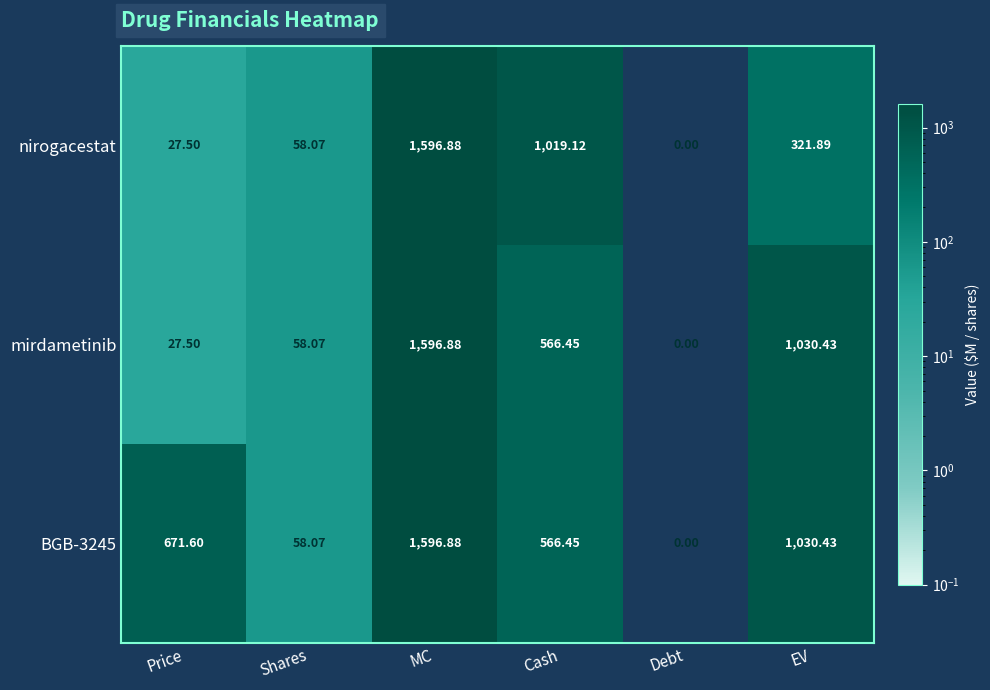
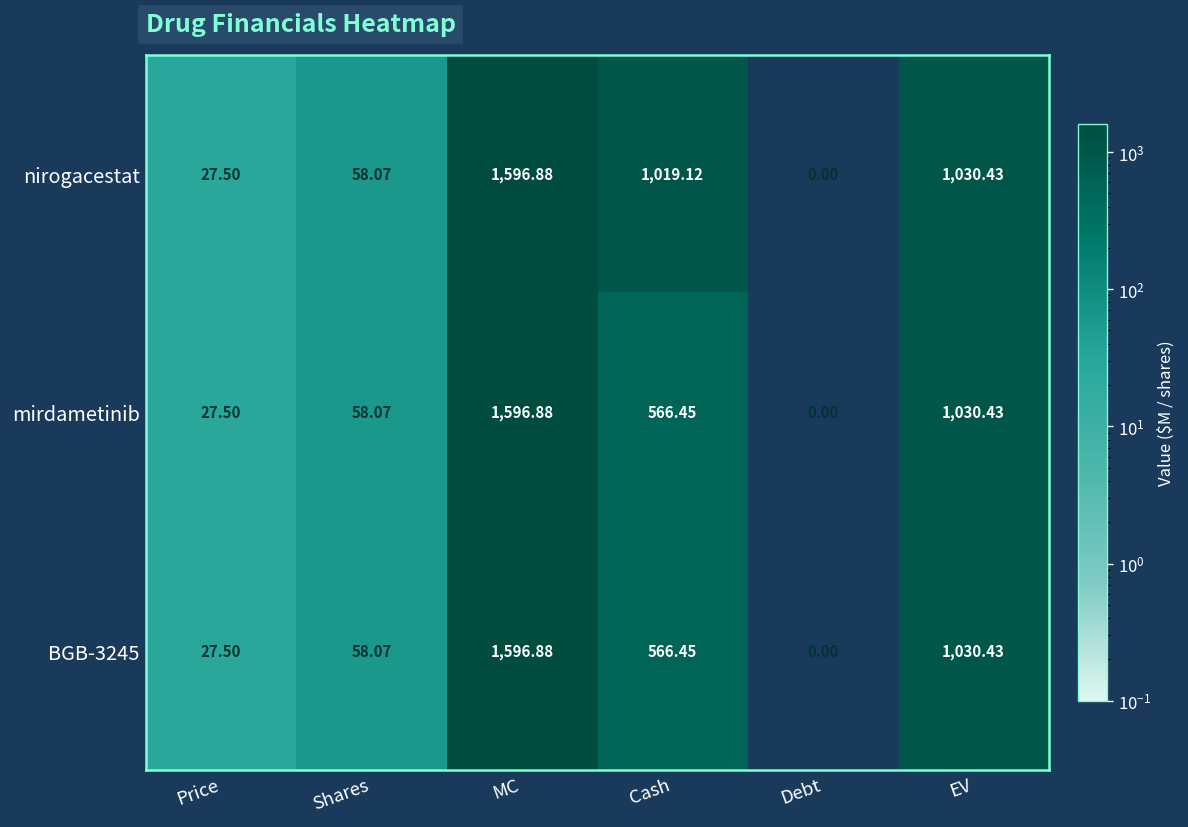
  {
    "nirogacestat": {
      "Price": "27.50",
      "Shares": "58.07",
      "MC": "1,596.88",
      "Cash": "1,019.12",
-     "EV": "321.89"
+     "EV": "1,030.43"
    },
    "mirdametinib": {
      "Price": "27.50",
      "Shares": "58.07",
      "MC": "1,596.88",
      "Cash": "566.45",
      "EV": "1,030.43"
    },
    "BGB-3245": {
-     "Price": "671.60",
+     "Price": "27.50",
      "Shares": "58.07",
      "MC": "1,596.88",
      "Cash": "566.45",
      "EV": "1,030.43"
    }
  }
